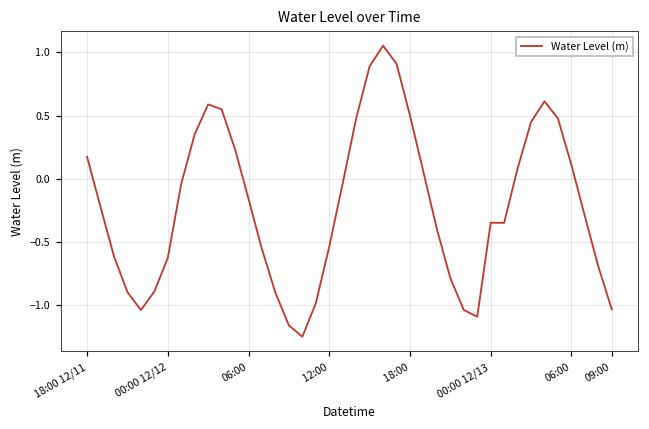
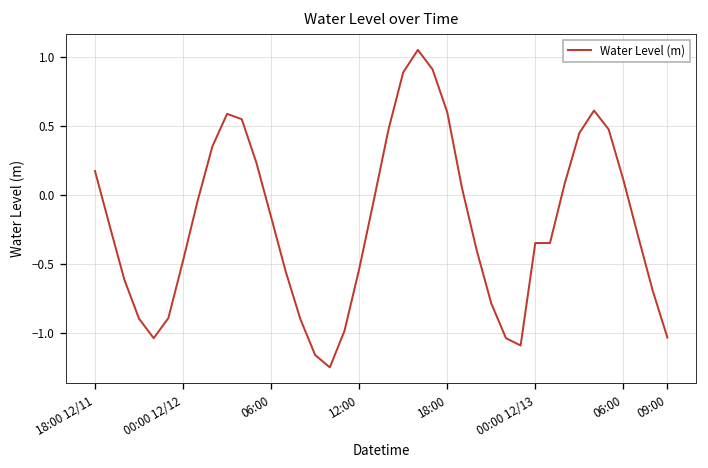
  {
    "18:00 12/11": 0.17,
-   "00:00 12/12": -0.62,
+   "00:00 12/12": -0.47,
    "12:00": -0.54,
-   "18:00": 0.50,
+   "18:00": 0.60,
    "00:00 12/13": -0.35
  }
